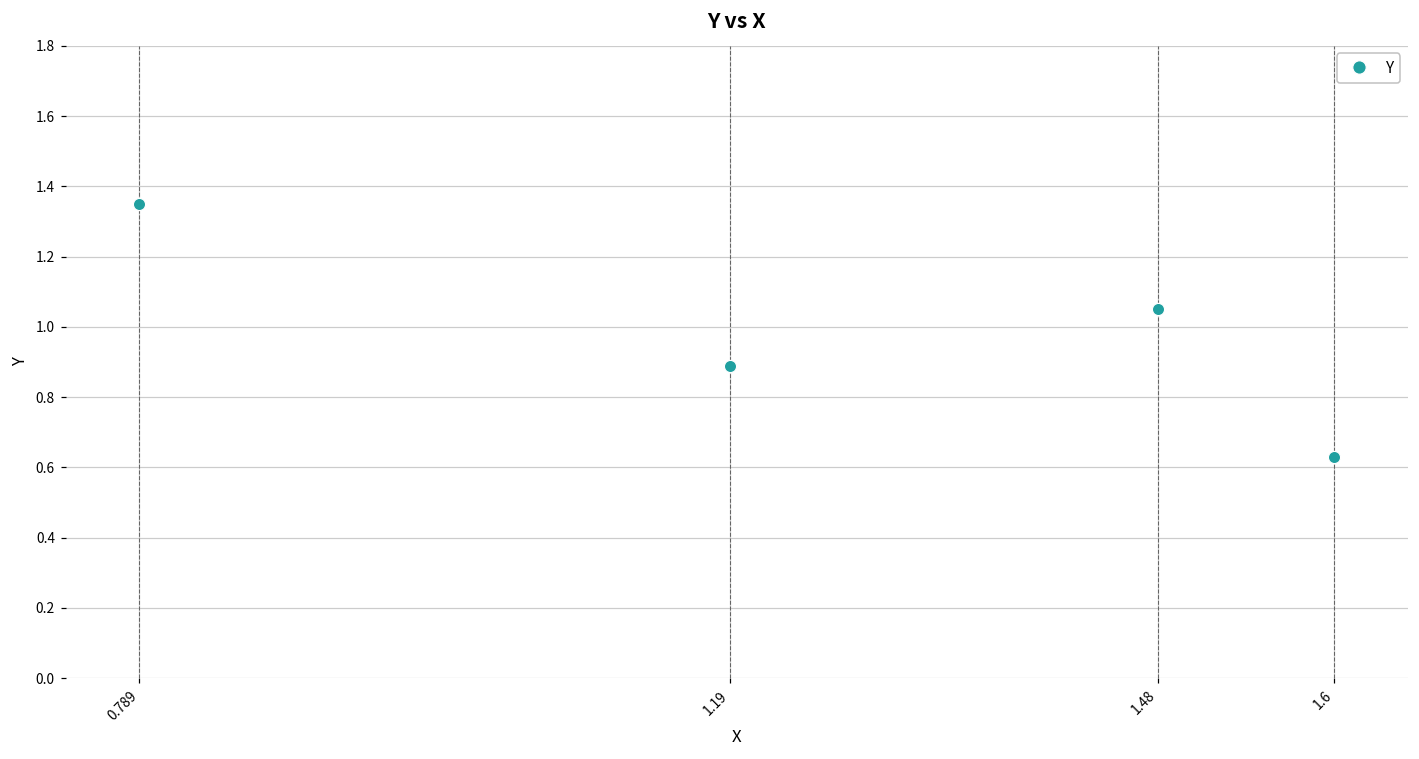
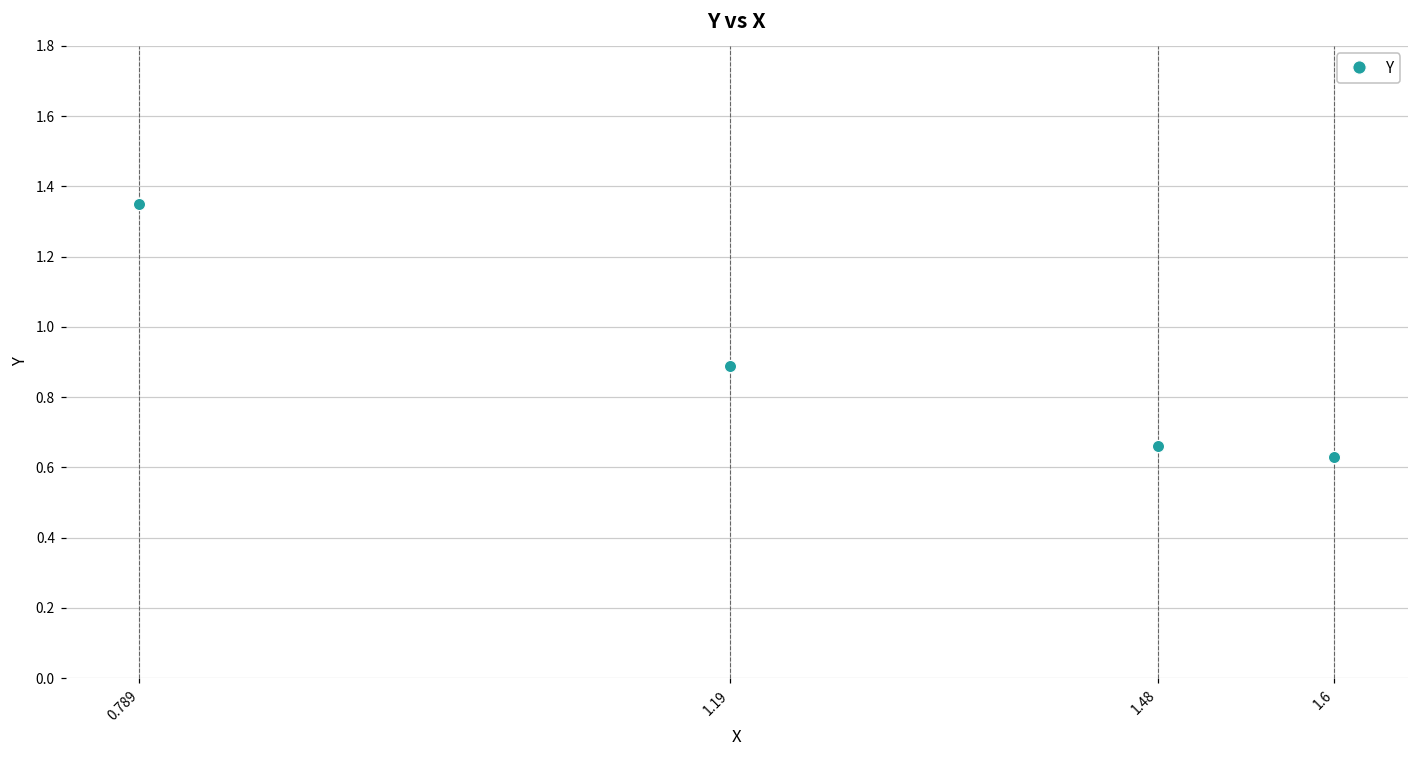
  {
    "0.789": 1.35,
    "1.19": 0.89,
-   "1.48": 1.05,
+   "1.48": 0.66,
    "1.6": 0.63
  }
